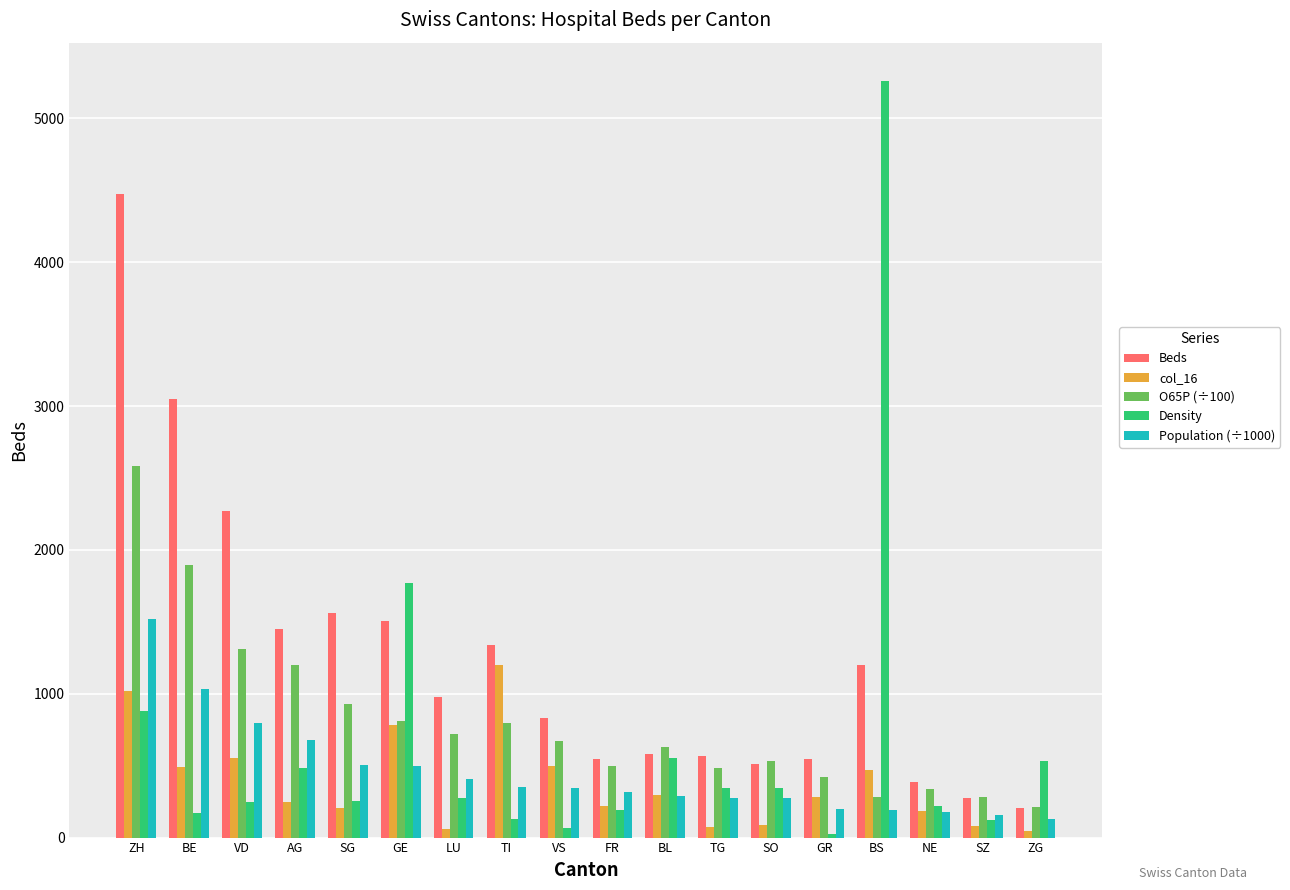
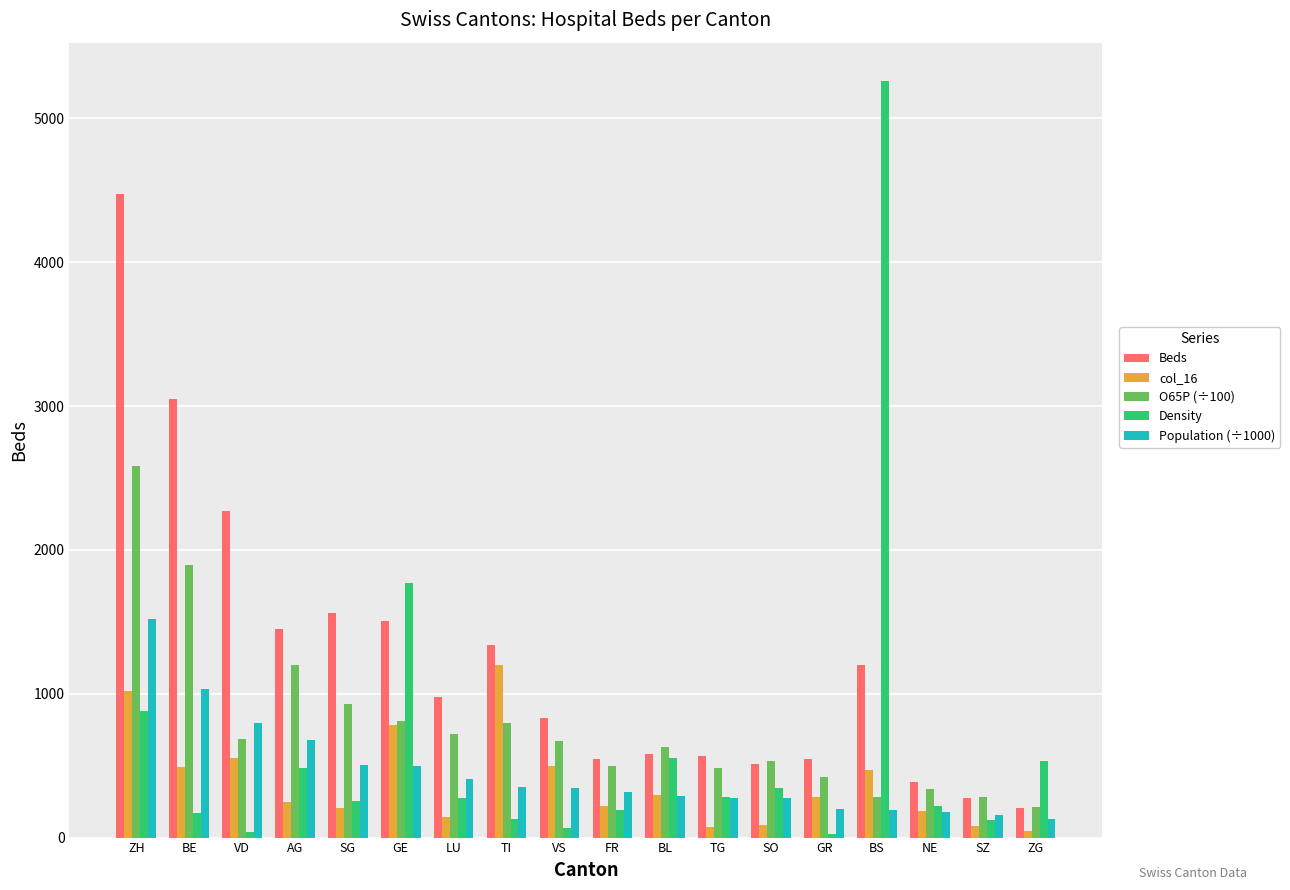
  {
    "Beds": {
      "ZH": 4470,
      "BE": 3050,
      "VD": 2270,
      "AG": 1450,
      "SG": 1570,
      "GE": 1510,
      "LU": 980,
      "TI": 1340,
      "VS": 830,
      "FR": 550,
      "BL": 580,
      "TG": 570,
      "SO": 510,
      "GR": 550,
      "BS": 1200,
      "NE": 390,
      "SZ": 270,
      "ZG": 210
    },
    "col_16": {
      "ZH": 1020,
      "BE": 490,
      "VD": 550,
      "AG": 250,
      "SG": 200,
      "GE": 780,
-     "LU": 60,
+     "LU": 140,
      "TI": 1200,
      "VS": 500,
      "FR": 220,
      "BL": 300,
      "TG": 70,
      "SO": 90,
      "GR": 280,
      "BS": 470,
      "NE": 180,
      "SZ": 80,
      "ZG": 50
    },
    "O65P (÷100)": {
      "ZH": 2590,
      "BE": 1900,
-     "VD": 1310,
+     "VD": 680,
      "AG": 1200,
      "SG": 930,
      "GE": 810,
      "LU": 720,
      "TI": 800,
      "VS": 670,
      "FR": 500,
      "BL": 630,
      "TG": 490,
      "SO": 540,
      "GR": 420,
      "BS": 280,
      "NE": 340,
      "SZ": 280,
      "ZG": 220
    },
    "Density": {
      "ZH": 880,
      "BE": 170,
-     "VD": 250,
+     "VD": 40,
      "AG": 480,
      "SG": 250,
      "GE": 1770,
      "LU": 270,
      "TI": 130,
      "VS": 70,
      "FR": 190,
      "BL": 560,
-     "TG": 340,
+     "TG": 280,
      "SO": 350,
      "GR": 30,
      "BS": 5260,
      "NE": 220,
      "SZ": 120,
      "ZG": 530
    },
    "Population (÷1000)": {
      "ZH": 1520,
      "BE": 1030,
      "VD": 800,
      "AG": 680,
      "SG": 510,
      "GE": 500,
      "LU": 410,
      "TI": 350,
      "VS": 340,
      "FR": 320,
      "BL": 290,
      "TG": 280,
      "SO": 270,
      "GR": 200,
      "BS": 190,
      "NE": 180,
      "SZ": 160,
      "ZG": 130
    }
  }
